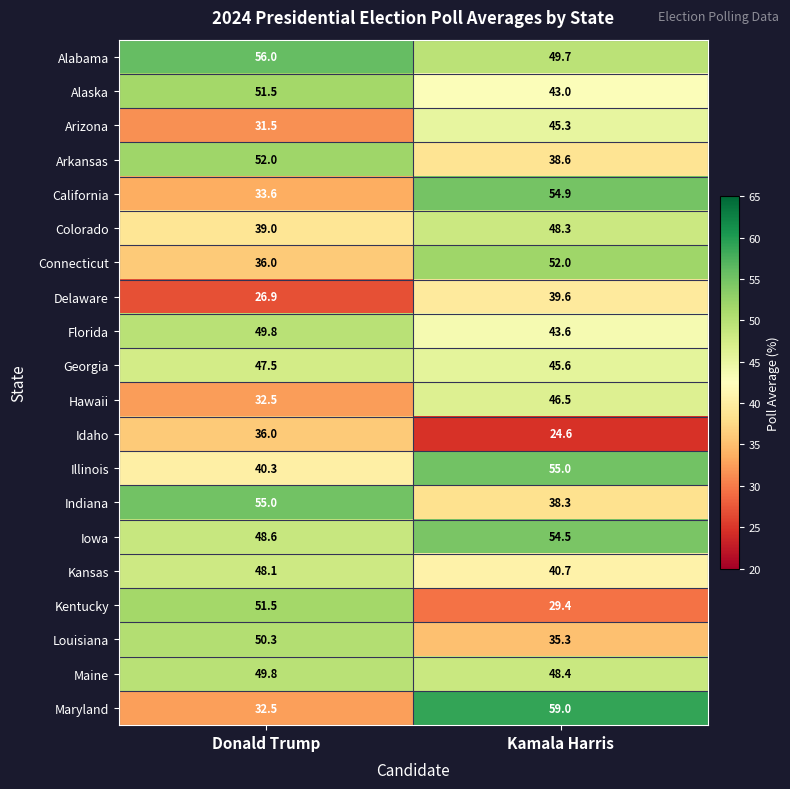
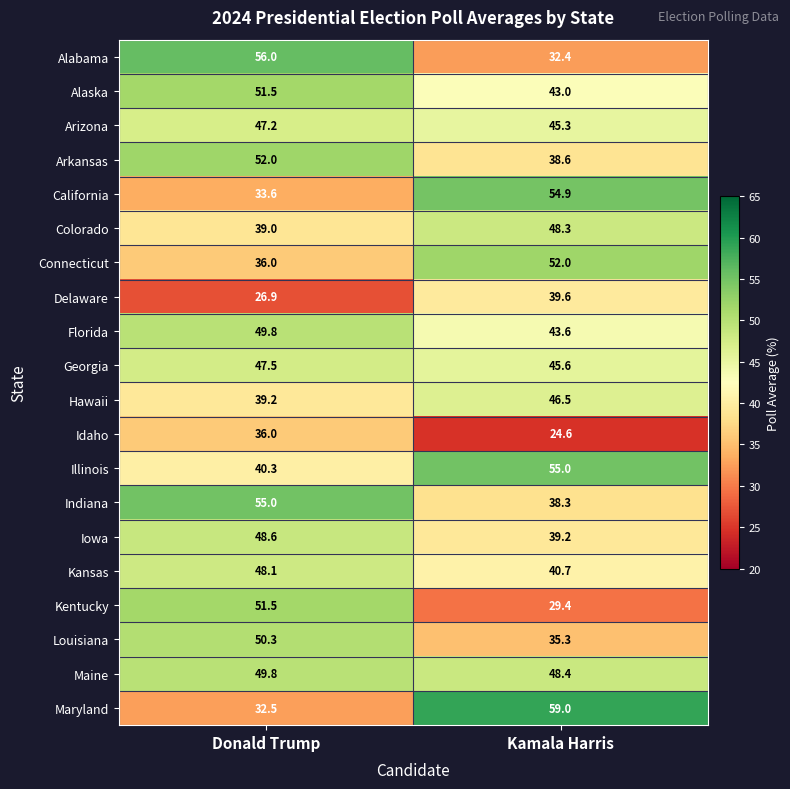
  {
    "Alabama": {
      "Donald Trump": 56.0,
-     "Kamala Harris": 49.7
+     "Kamala Harris": 32.4
    },
    "Alaska": {
      "Donald Trump": 51.5,
      "Kamala Harris": 43.0
    },
    "Arizona": {
-     "Donald Trump": 31.5,
+     "Donald Trump": 47.2,
      "Kamala Harris": 45.3
    },
    "Arkansas": {
      "Donald Trump": 52.0,
      "Kamala Harris": 38.6
    },
    "California": {
      "Donald Trump": 33.6,
      "Kamala Harris": 54.9
    },
    "Colorado": {
      "Donald Trump": 39.0,
      "Kamala Harris": 48.3
    },
    "Connecticut": {
      "Donald Trump": 36.0,
      "Kamala Harris": 52.0
    },
    "Delaware": {
      "Donald Trump": 26.9,
      "Kamala Harris": 39.6
    },
    "Florida": {
      "Donald Trump": 49.8,
      "Kamala Harris": 43.6
    },
    "Georgia": {
      "Donald Trump": 47.5,
      "Kamala Harris": 45.6
    },
    "Hawaii": {
-     "Donald Trump": 32.5,
+     "Donald Trump": 39.2,
      "Kamala Harris": 46.5
    },
    "Idaho": {
      "Donald Trump": 36.0,
      "Kamala Harris": 24.6
    },
    "Illinois": {
      "Donald Trump": 40.3,
      "Kamala Harris": 55.0
    },
    "Indiana": {
      "Donald Trump": 55.0,
      "Kamala Harris": 38.3
    },
    "Iowa": {
      "Donald Trump": 48.6,
-     "Kamala Harris": 54.5
+     "Kamala Harris": 39.2
    },
    "Kansas": {
      "Donald Trump": 48.1,
      "Kamala Harris": 40.7
    },
    "Kentucky": {
      "Donald Trump": 51.5,
      "Kamala Harris": 29.4
    },
    "Louisiana": {
      "Donald Trump": 50.3,
      "Kamala Harris": 35.3
    },
    "Maine": {
      "Donald Trump": 49.8,
      "Kamala Harris": 48.4
    },
    "Maryland": {
      "Donald Trump": 32.5,
      "Kamala Harris": 59.0
    }
  }
